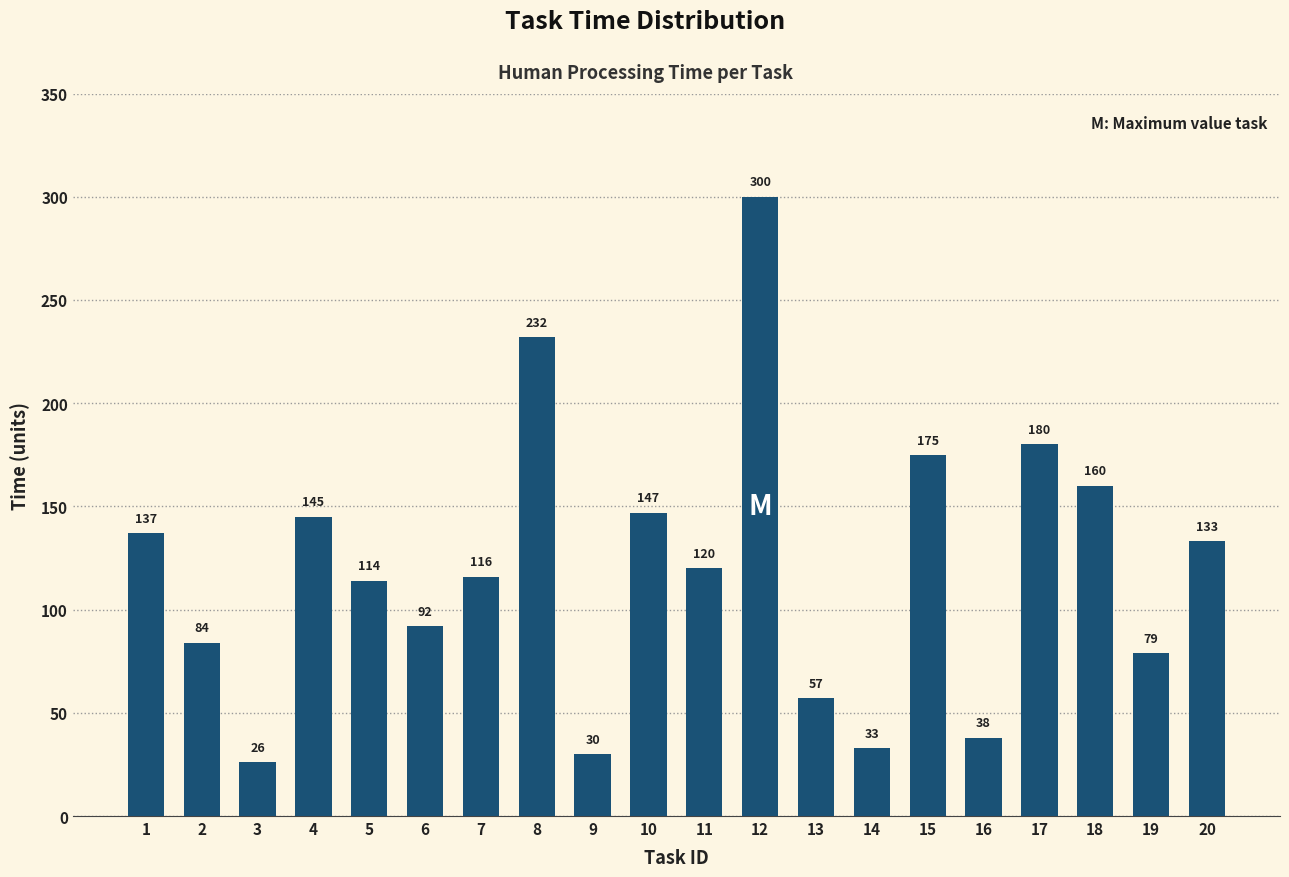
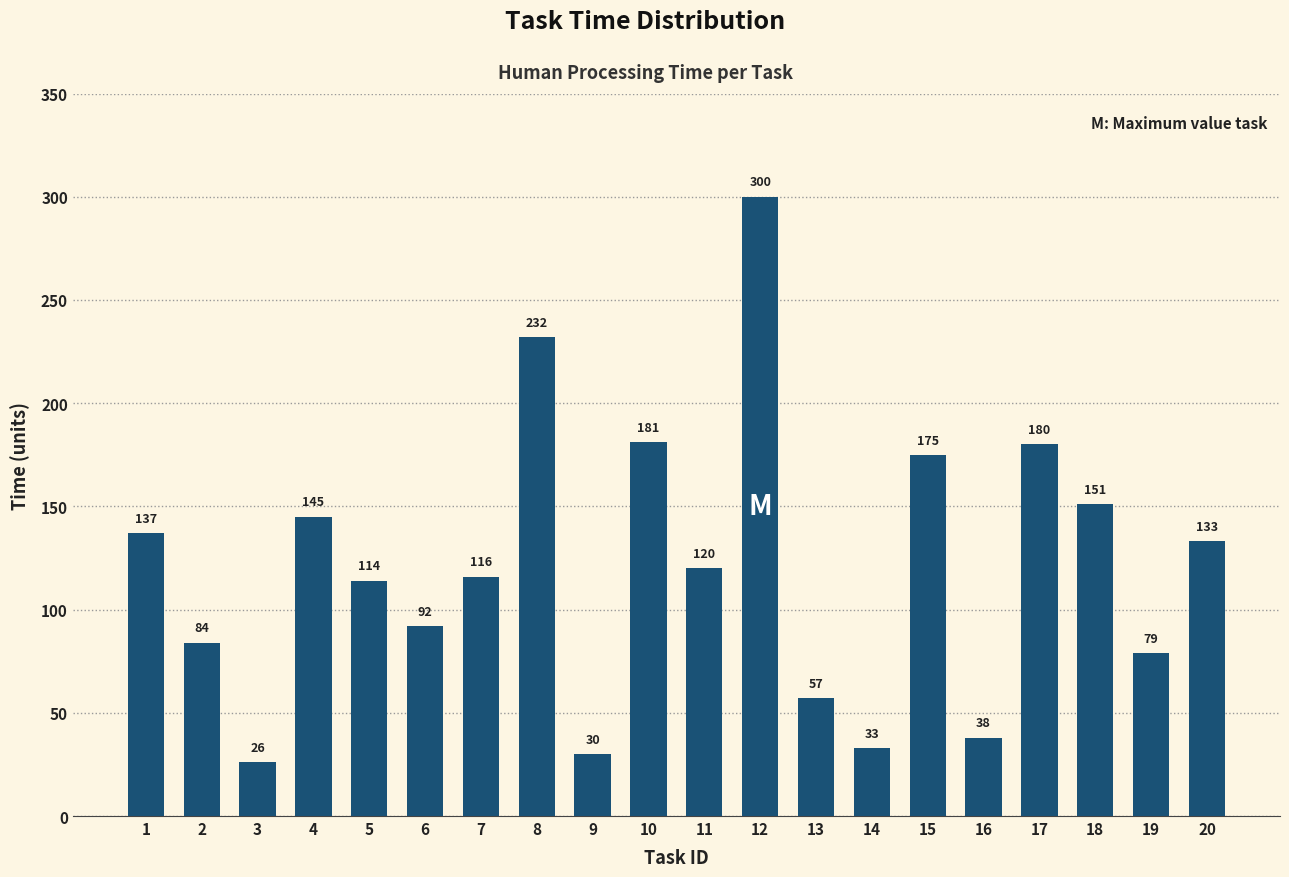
  {
    "1": 137,
    "2": 84,
    "3": 26,
    "4": 145,
    "5": 114,
    "6": 92,
    "7": 116,
    "8": 232,
    "9": 30,
-   "10": 147,
+   "10": 181,
    "11": 120,
    "12": 300,
    "13": 57,
    "14": 33,
    "15": 175,
    "16": 38,
    "17": 180,
-   "18": 160,
+   "18": 151,
    "19": 79,
    "20": 133
  }
